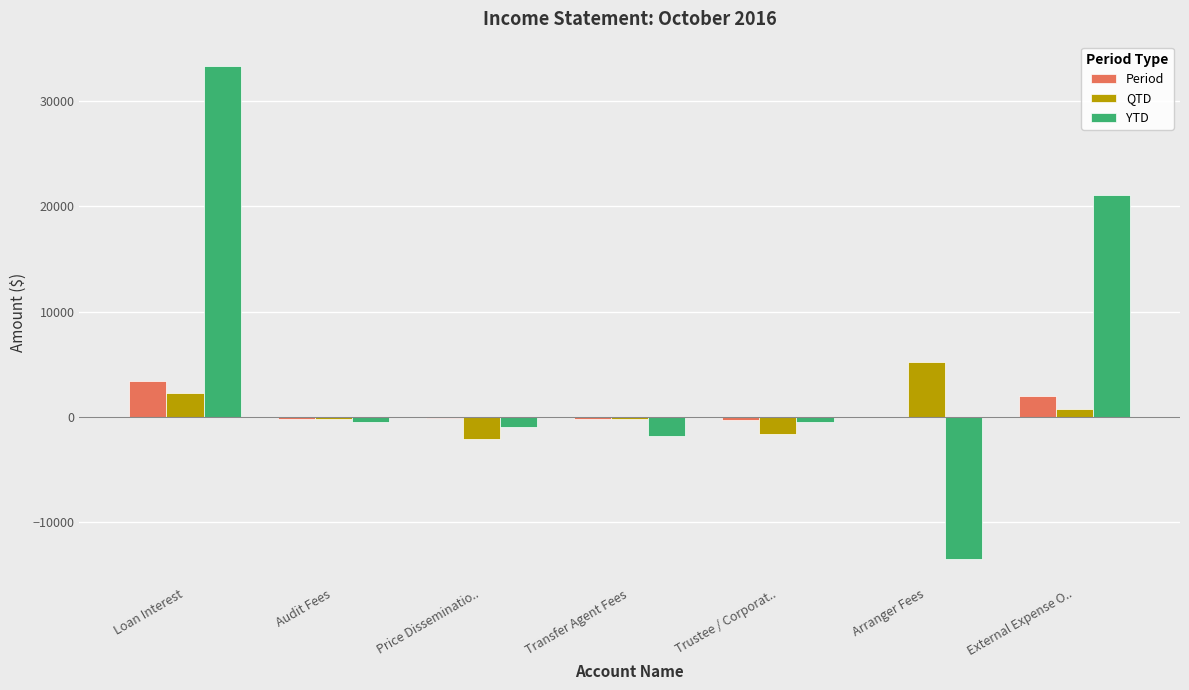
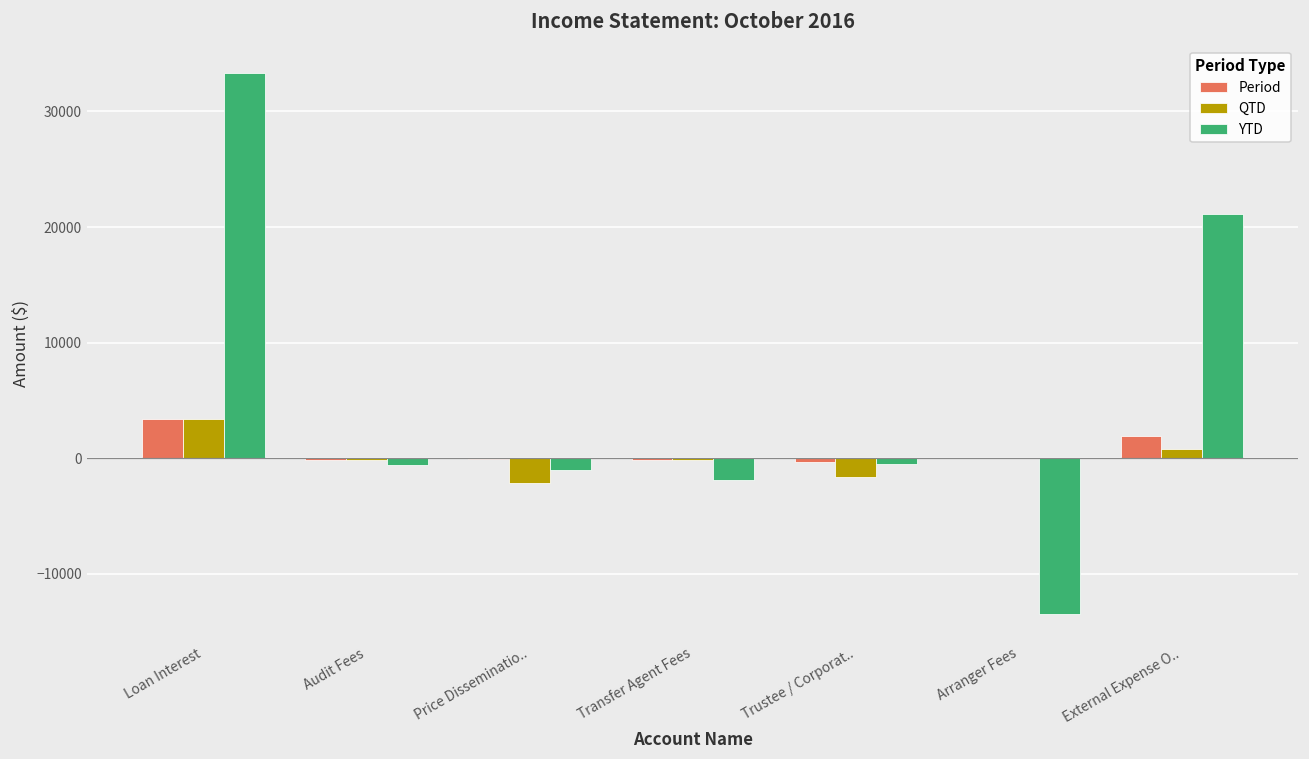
  {
    "Period": {
      "Loan Interest": 3400,
      "Trustee / Corporat..": -300,
      "Arranger Fees": 0,
      "External Expense O..": 1900
    },
    "QTD": {
-     "Loan Interest": 2300,
+     "Loan Interest": 3400,
      "Price Disseminatio..": -2200,
      "Trustee / Corporat..": -1600,
-     "Arranger Fees": 5200,
+     "Arranger Fees": 0,
      "External Expense O..": 800
    },
    "YTD": {
      "Loan Interest": 33300,
      "Audit Fees": -500,
      "Price Disseminatio..": -1000,
      "Transfer Agent Fees": -1900,
      "Trustee / Corporat..": -500,
      "Arranger Fees": -13500,
      "External Expense O..": 21100
    }
  }
